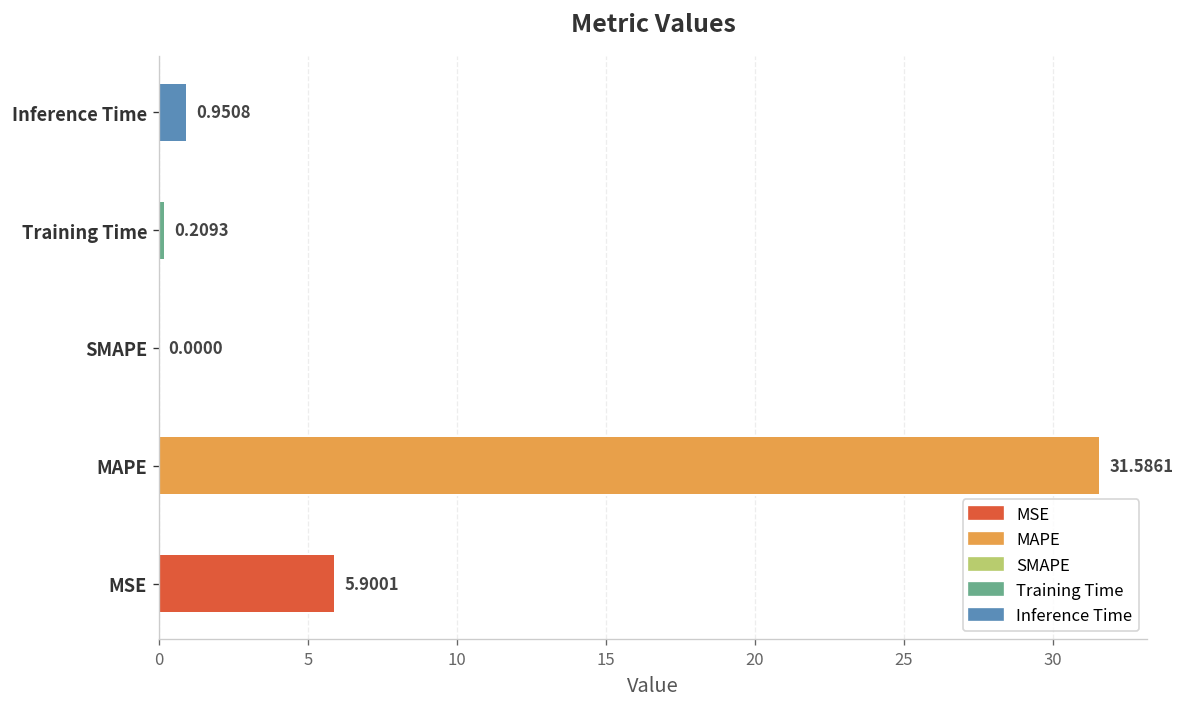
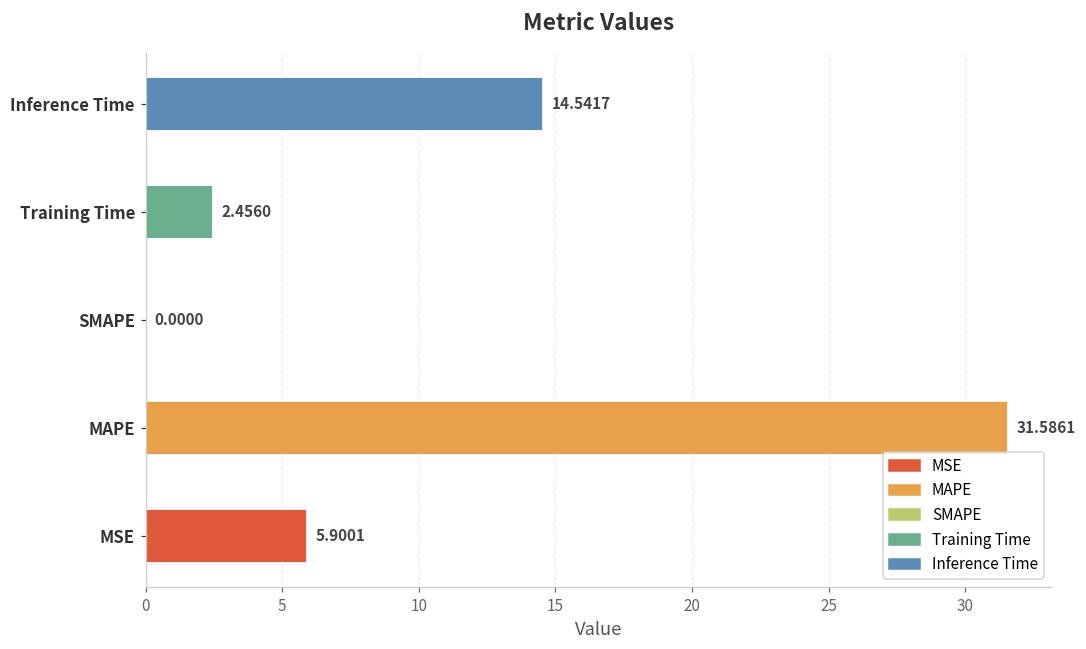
  {
-   "Inference Time": 0.9508,
-   "Training Time": 0.2093,
+   "Inference Time": 14.5417,
+   "Training Time": 2.4560,
    "SMAPE": 0.0000,
    "MAPE": 31.5861,
    "MSE": 5.9001
  }
